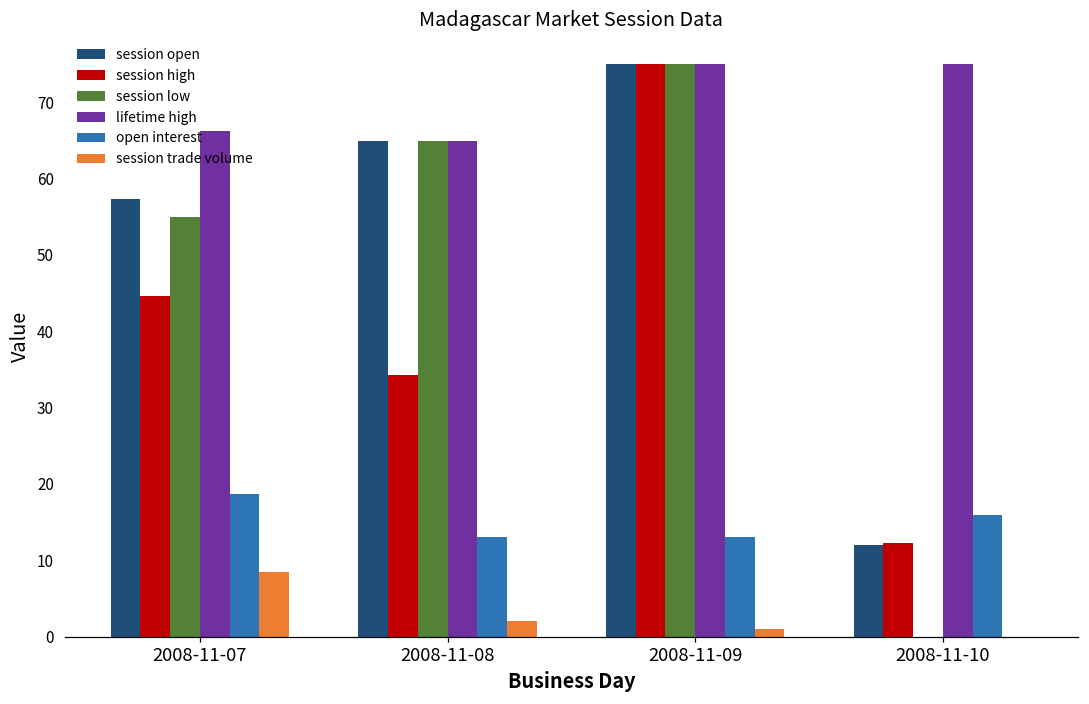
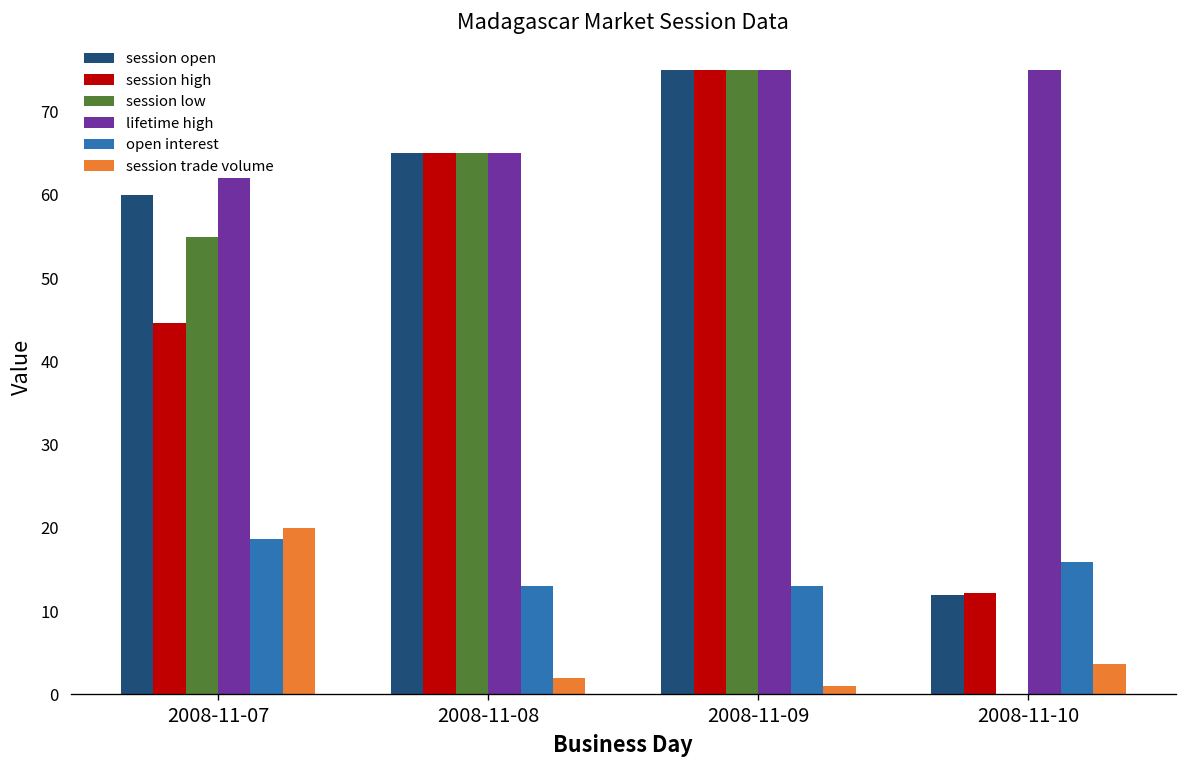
  {
    "session open": {
-     "2008-11-07": 57,
+     "2008-11-07": 60,
      "2008-11-08": 65,
      "2008-11-09": 75,
      "2008-11-10": 12
    },
    "session high": {
      "2008-11-07": 45,
-     "2008-11-08": 34,
+     "2008-11-08": 65,
      "2008-11-09": 75,
      "2008-11-10": 12
    },
    "session low": {
      "2008-11-07": 55,
      "2008-11-08": 65,
      "2008-11-09": 75,
      "2008-11-10": 0
    },
    "lifetime high": {
-     "2008-11-07": 66,
+     "2008-11-07": 62,
      "2008-11-08": 65,
      "2008-11-09": 75,
      "2008-11-10": 75
    },
    "open interest": {
      "2008-11-07": 19,
      "2008-11-08": 13,
      "2008-11-09": 13,
      "2008-11-10": 16
    },
    "session trade volume": {
-     "2008-11-07": 9,
+     "2008-11-07": 20,
      "2008-11-08": 2,
      "2008-11-09": 1,
-     "2008-11-10": 0
+     "2008-11-10": 4
    }
  }
